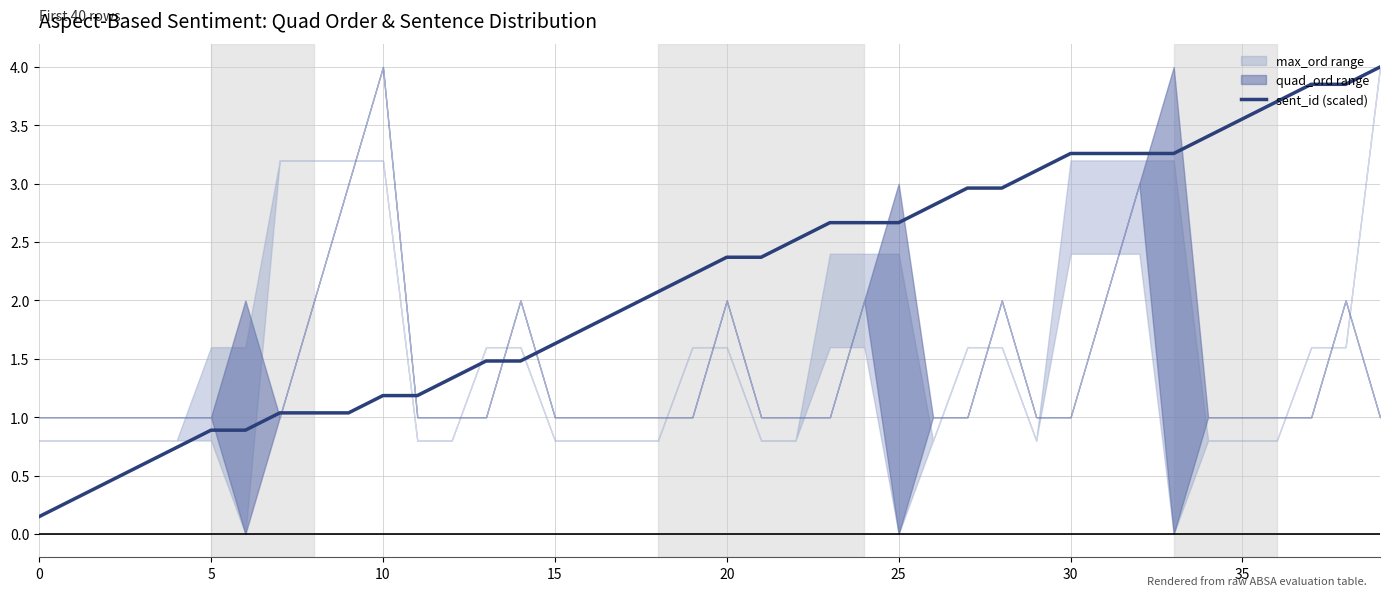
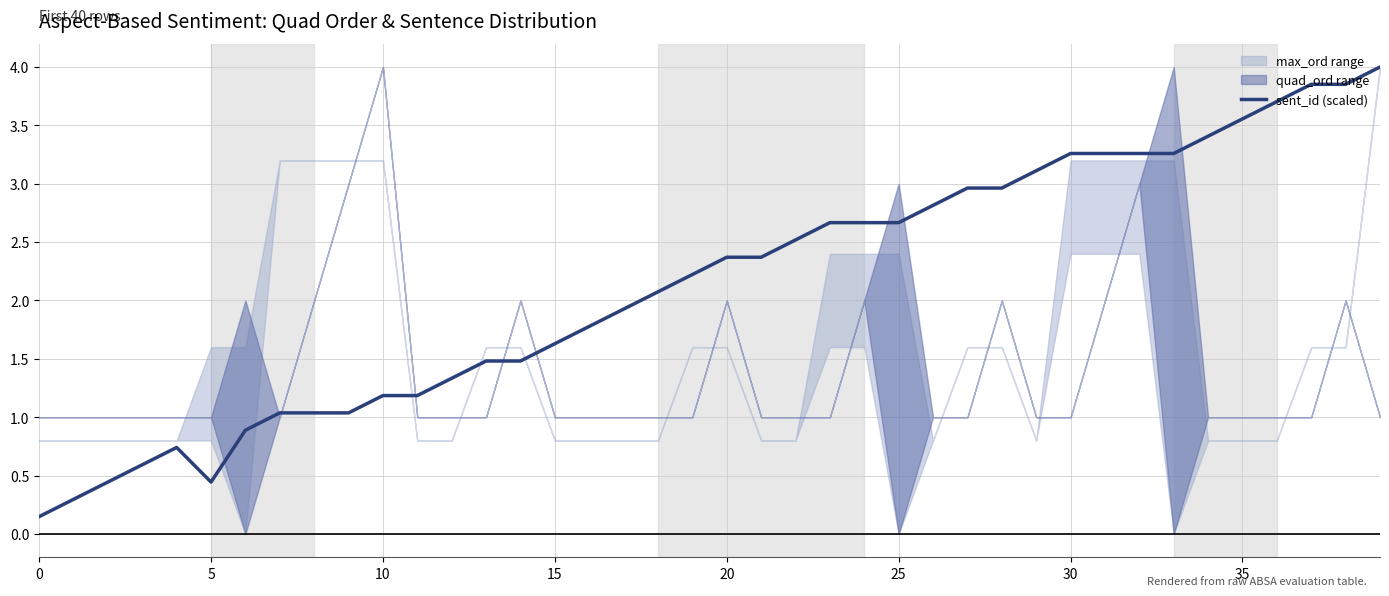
  {
    "sent_id (scaled)": {
      "0": 0.15,
-     "5": 0.89,
+     "5": 0.44,
      "10": 1.19,
      "15": 1.63,
      "20": 2.37,
      "25": 2.67,
      "30": 3.26,
      "35": 3.56
    },
    "max_ord range": {
      "0": 0.00,
      "10": 0.00,
      "15": 0.00,
      "20": 0.00,
      "25": 2.40,
      "35": 0.00
    }
  }
